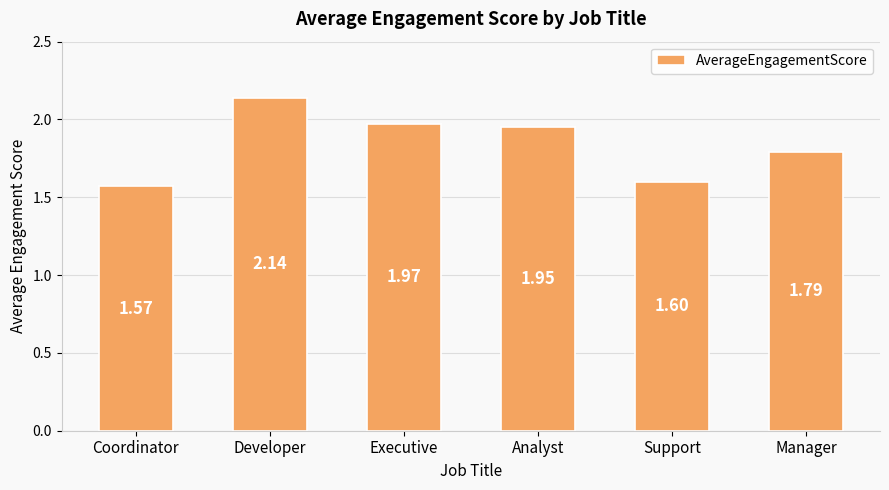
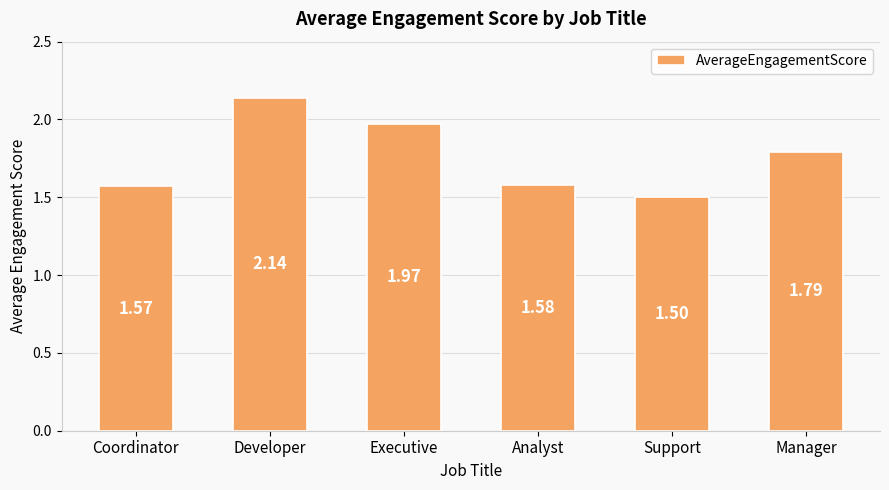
  {
    "Coordinator": 1.57,
    "Developer": 2.14,
    "Executive": 1.97,
-   "Analyst": 1.95,
-   "Support": 1.60,
+   "Analyst": 1.58,
+   "Support": 1.50,
    "Manager": 1.79
  }
